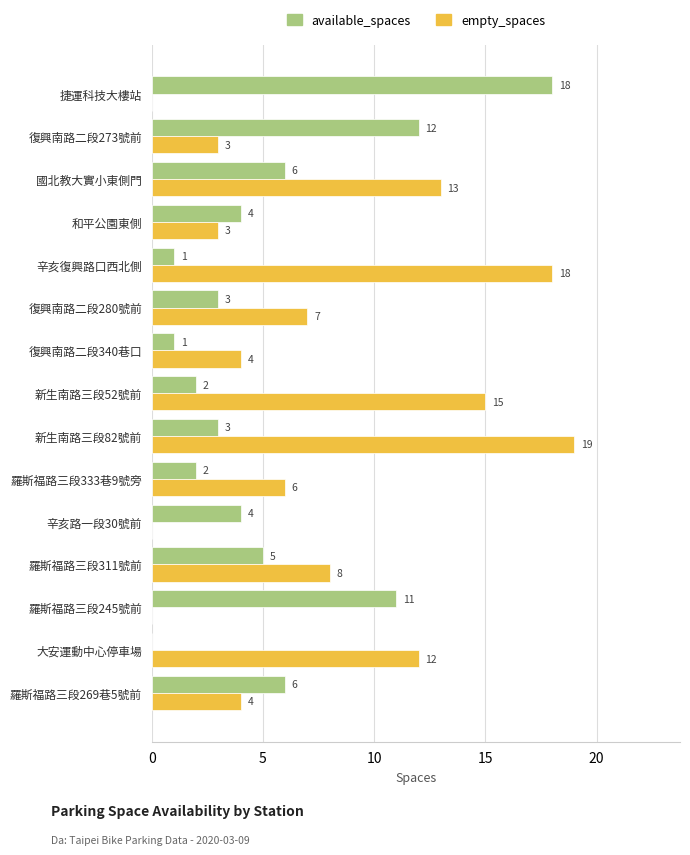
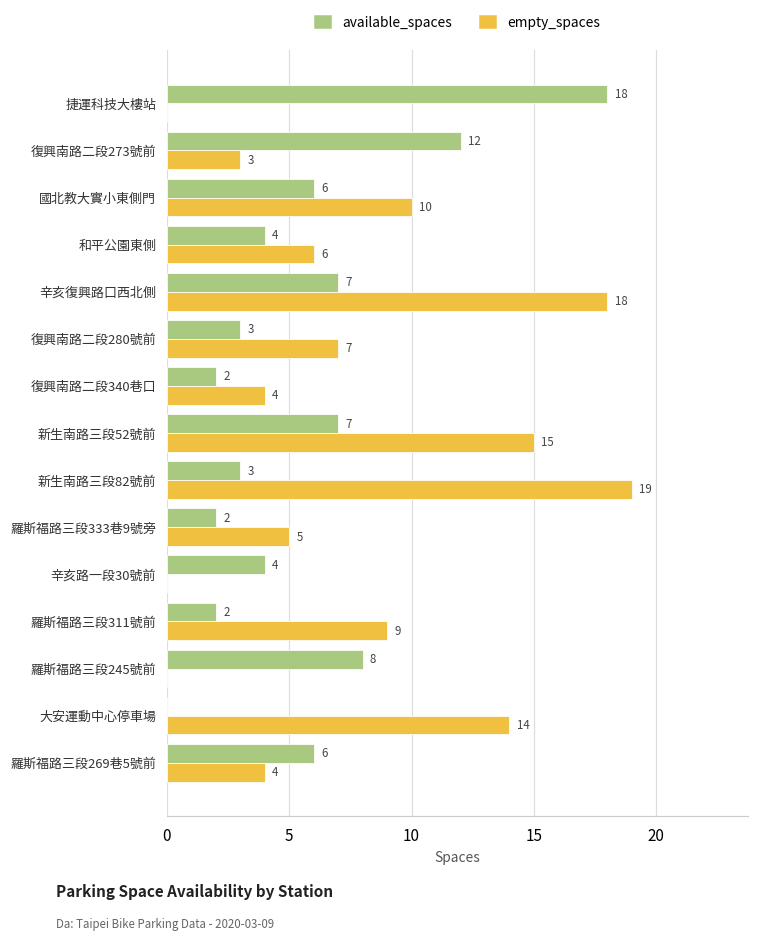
  {
    "available_spaces": {
      "捷運科技大樓站": 18,
      "復興南路二段273號前": 12,
      "國北教大實小東側門": 6,
      "和平公園東側": 4,
-     "辛亥復興路口西北側": 1,
+     "辛亥復興路口西北側": 7,
      "復興南路二段280號前": 3,
-     "復興南路二段340巷口": 1,
-     "新生南路三段52號前": 2,
+     "復興南路二段340巷口": 2,
+     "新生南路三段52號前": 7,
      "新生南路三段82號前": 3,
      "羅斯福路三段333巷9號旁": 2,
      "辛亥路一段30號前": 4,
-     "羅斯福路三段311號前": 5,
-     "羅斯福路三段245號前": 11,
+     "羅斯福路三段311號前": 2,
+     "羅斯福路三段245號前": 8,
      "羅斯福路三段269巷5號前": 6
    },
    "empty_spaces": {
      "復興南路二段273號前": 3,
-     "國北教大實小東側門": 13,
-     "和平公園東側": 3,
+     "國北教大實小東側門": 10,
+     "和平公園東側": 6,
      "辛亥復興路口西北側": 18,
      "復興南路二段280號前": 7,
      "復興南路二段340巷口": 4,
      "新生南路三段52號前": 15,
      "新生南路三段82號前": 19,
-     "羅斯福路三段333巷9號旁": 6,
-     "羅斯福路三段311號前": 8,
-     "大安運動中心停車場": 12,
+     "羅斯福路三段333巷9號旁": 5,
+     "羅斯福路三段311號前": 9,
+     "大安運動中心停車場": 14,
      "羅斯福路三段269巷5號前": 4
    }
  }
